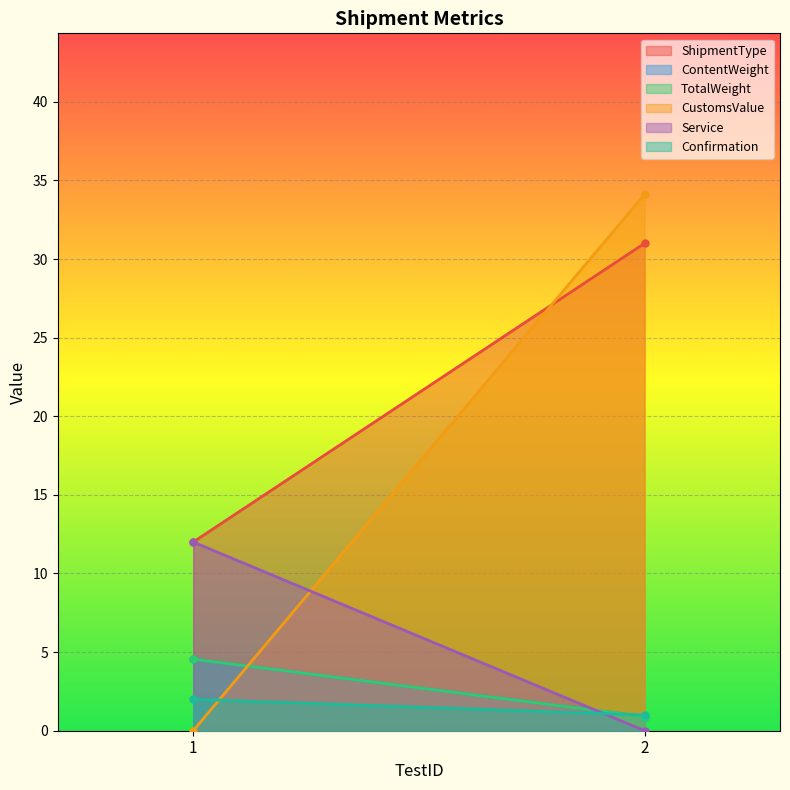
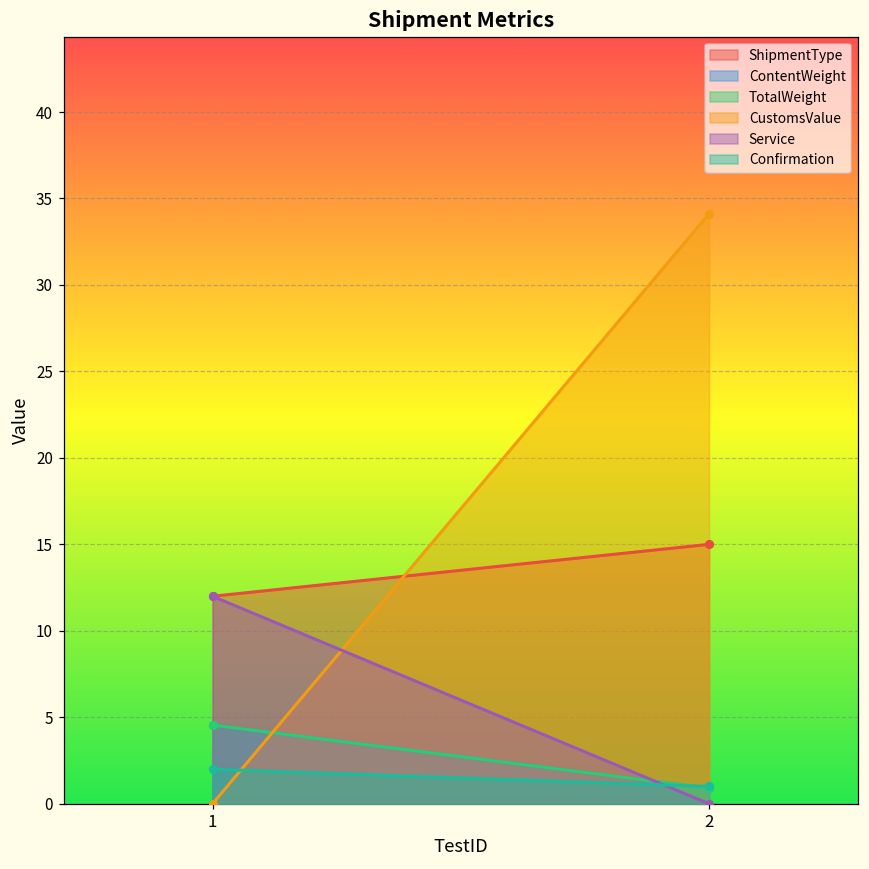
  {
    "ShipmentType": {
-     "2": 31
+     "2": 15
    },
    "CustomsValue": {
      "1": 0,
      "2": 34
    },
    "Service": {
      "2": 0
    }
  }
